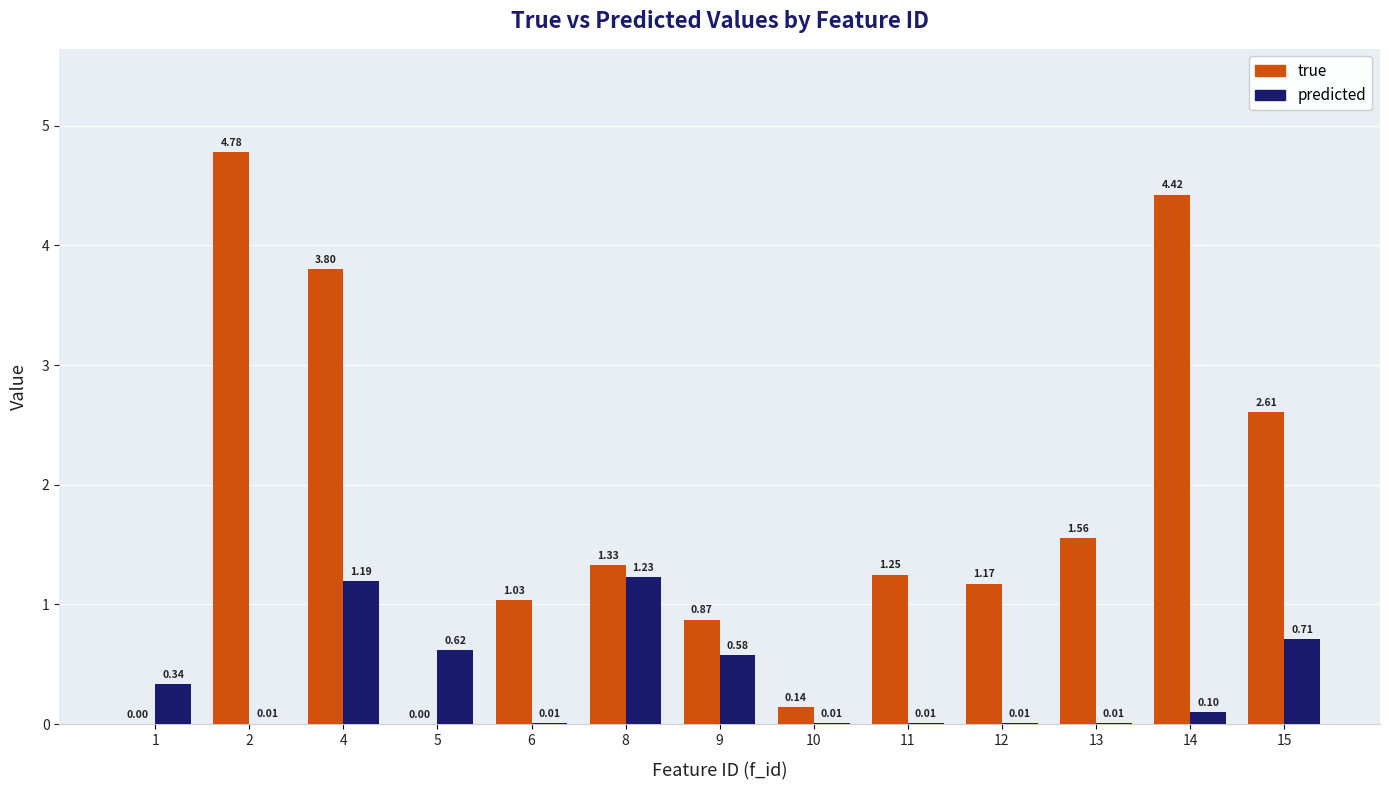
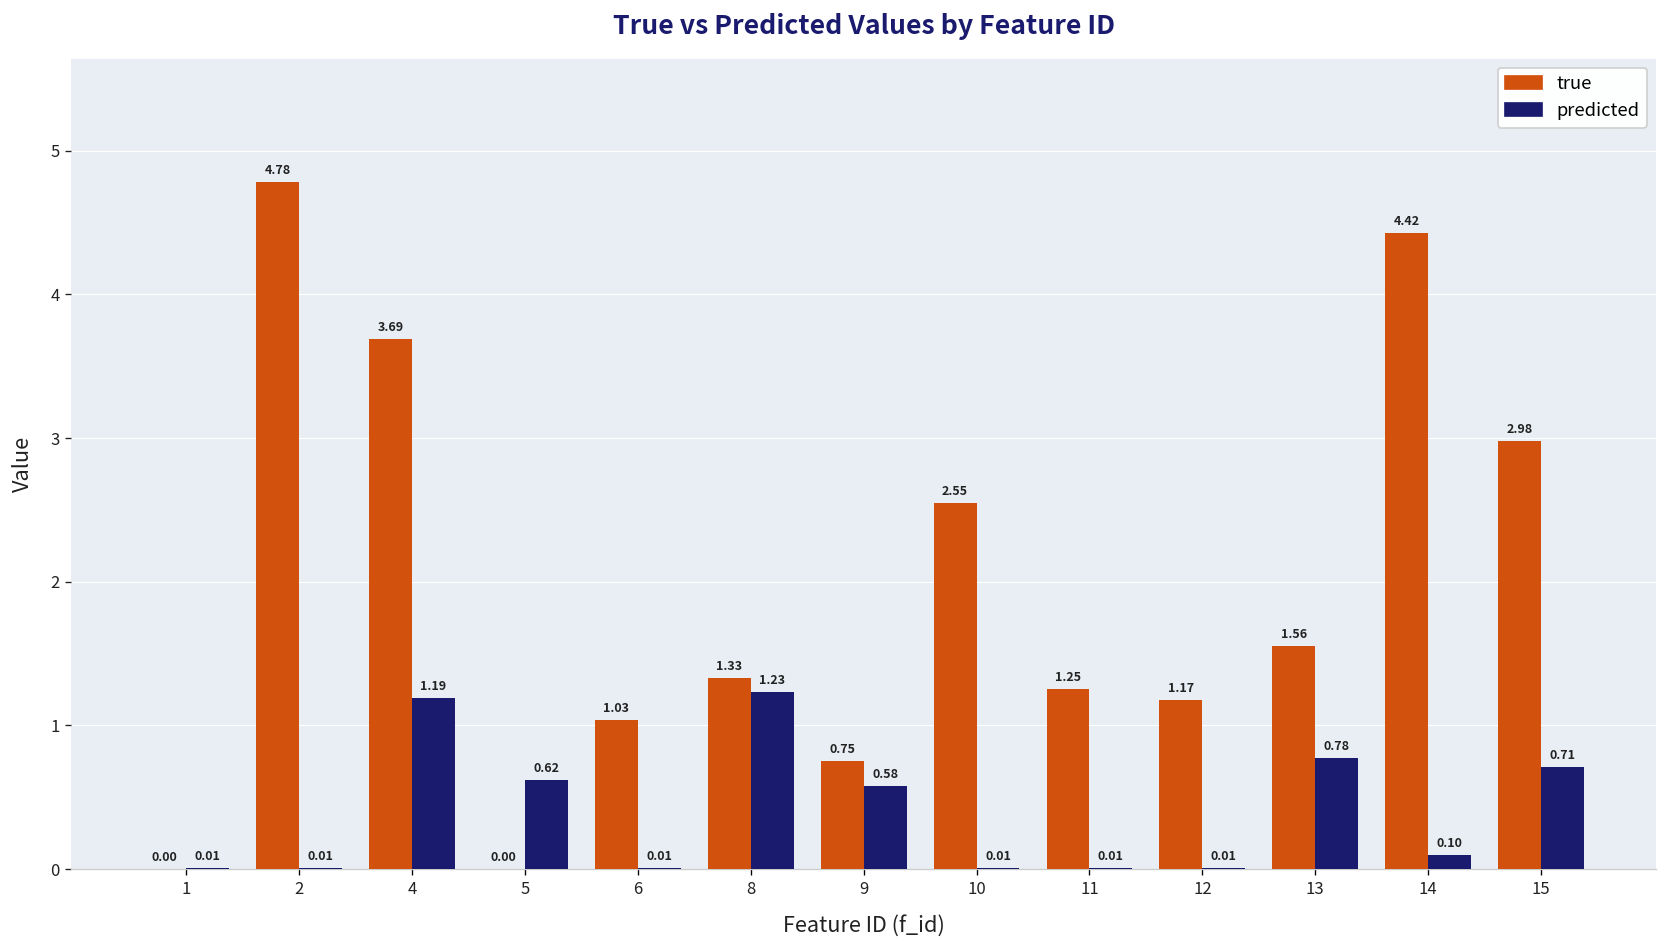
  {
    "true": {
      "1": 0.00,
      "2": 4.78,
-     "4": 3.80,
+     "4": 3.69,
      "5": 0.00,
      "6": 1.03,
      "8": 1.33,
-     "9": 0.87,
-     "10": 0.14,
+     "9": 0.75,
+     "10": 2.55,
      "11": 1.25,
      "12": 1.17,
      "13": 1.56,
      "14": 4.42,
-     "15": 2.61
+     "15": 2.98
    },
    "predicted": {
-     "1": 0.34,
+     "1": 0.01,
      "2": 0.01,
      "4": 1.19,
      "5": 0.62,
      "6": 0.01,
      "8": 1.23,
      "9": 0.58,
      "10": 0.01,
      "11": 0.01,
      "12": 0.01,
-     "13": 0.01,
+     "13": 0.78,
      "14": 0.10,
      "15": 0.71
    }
  }
